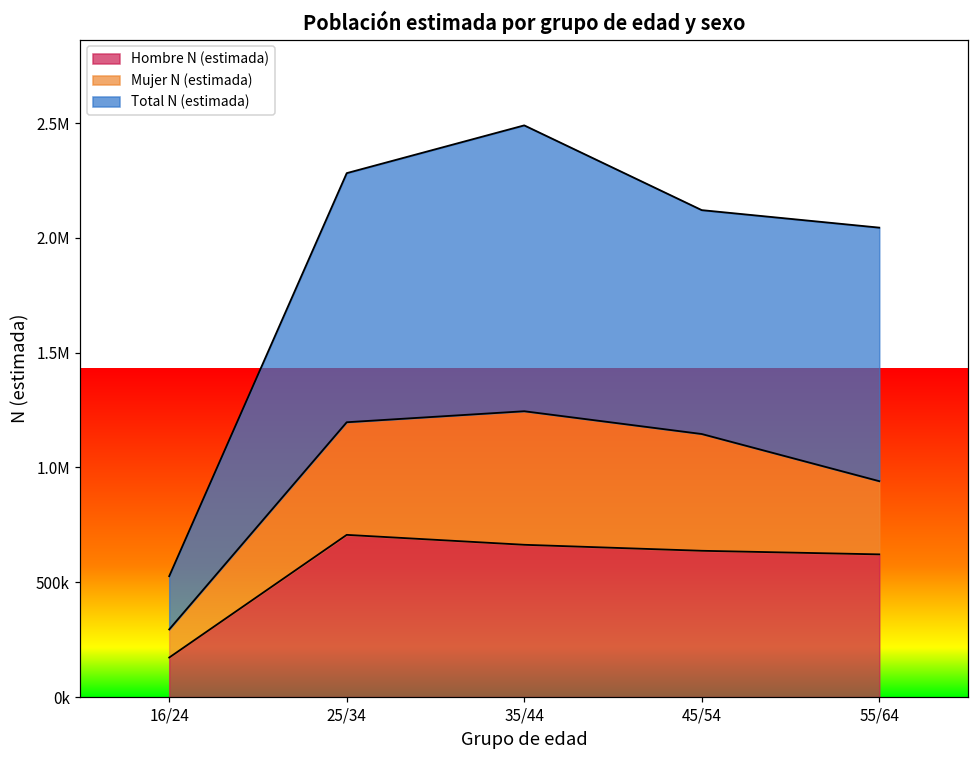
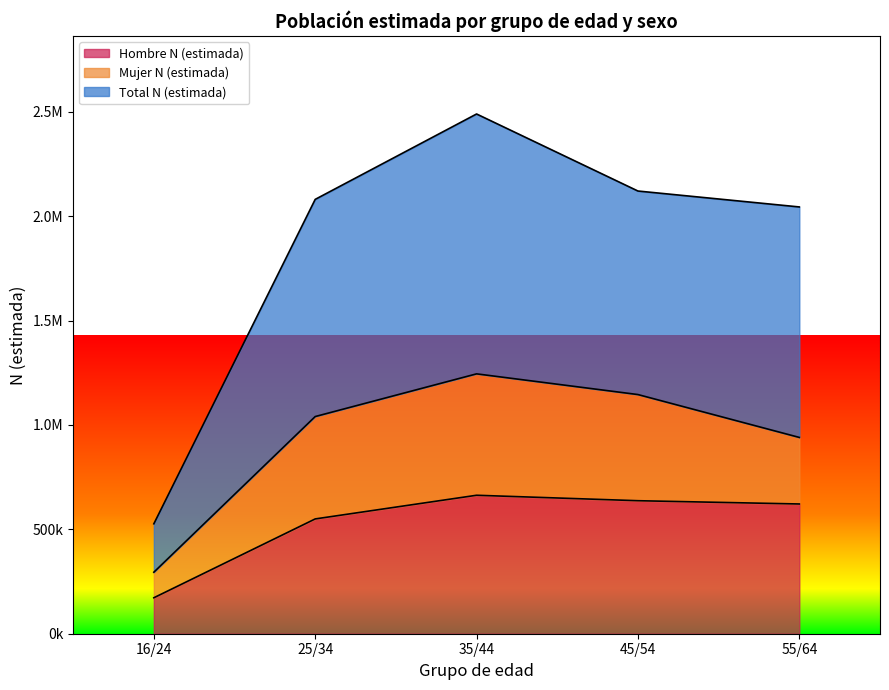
  {
    "Hombre N (estimada)": {
      "16/24": 170000,
-     "25/34": 710000,
+     "25/34": 550000,
      "35/44": 660000,
      "45/54": 640000,
      "55/64": 620000
    },
    "Mujer N (estimada)": {
      "16/24": 120000,
      "25/34": 490000,
      "35/44": 580000,
      "45/54": 510000,
      "55/64": 320000
    },
    "Total N (estimada)": {
      "16/24": 230000,
-     "25/34": 1080000,
+     "25/34": 1040000,
      "35/44": 1240000,
      "45/54": 970000,
      "55/64": 1100000
    }
  }
